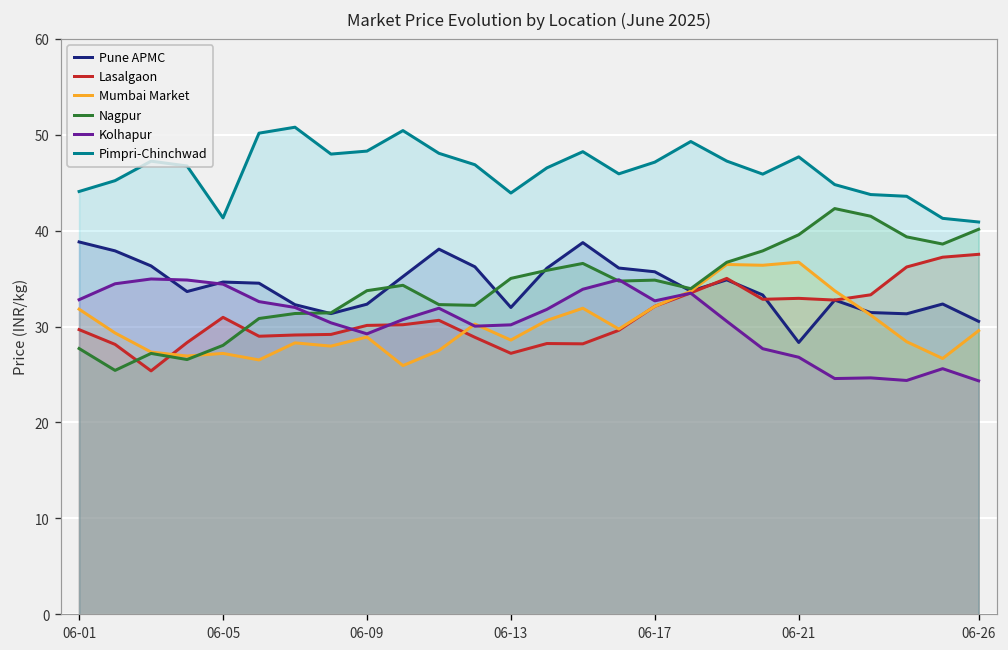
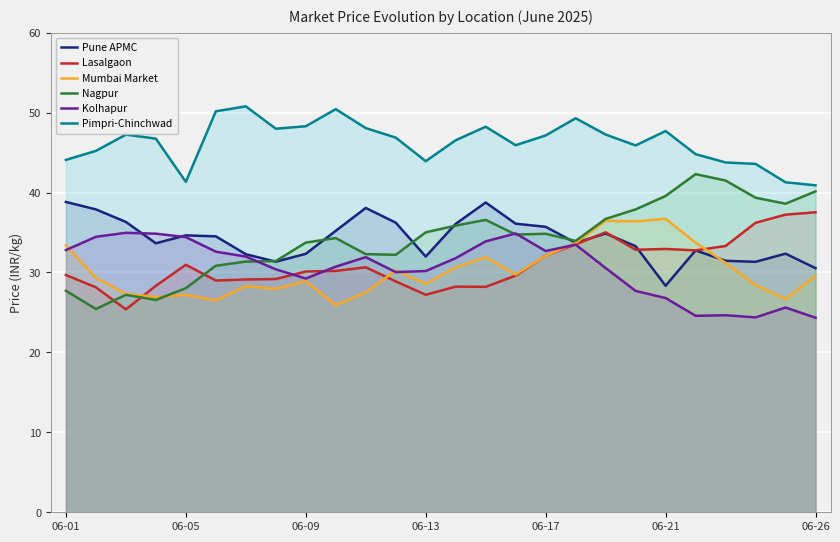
  {
    "Pune APMC": {
      "06-01": 39,
      "06-09": 32,
      "06-13": 32,
      "06-17": 36,
      "06-21": 28,
      "06-26": 31
    },
    "Lasalgaon": {
      "06-01": 30,
      "06-05": 31,
      "06-09": 30,
      "06-13": 27,
      "06-21": 33,
      "06-26": 38
    },
    "Mumbai Market": {
-     "06-01": 32,
+     "06-01": 33,
      "06-05": 27,
      "06-09": 29,
      "06-13": 29,
      "06-21": 37,
      "06-26": 30
    },
    "Nagpur": {
      "06-01": 28,
      "06-05": 28,
      "06-09": 34,
      "06-13": 35,
      "06-17": 35,
      "06-21": 40,
      "06-26": 40
    },
    "Kolhapur": {
      "06-01": 33,
      "06-09": 29,
      "06-13": 30,
      "06-17": 33,
      "06-21": 27,
      "06-26": 24
    },
    "Pimpri-Chinchwad": {
      "06-01": 44,
      "06-05": 41,
      "06-09": 48,
      "06-13": 44,
      "06-17": 47,
      "06-21": 48,
      "06-26": 41
    }
  }
